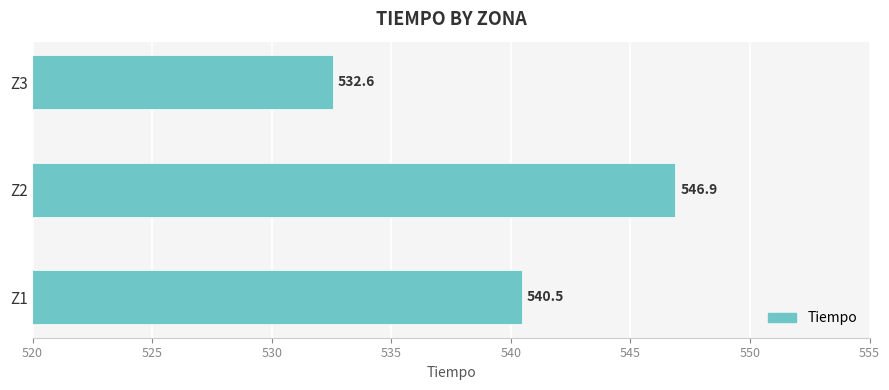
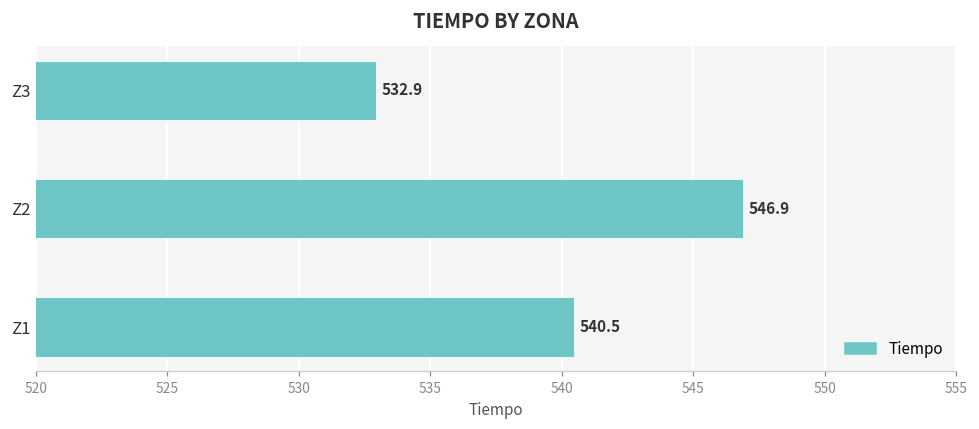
  {
-   "Z3": 532.6,
+   "Z3": 532.9,
    "Z2": 546.9,
    "Z1": 540.5
  }
